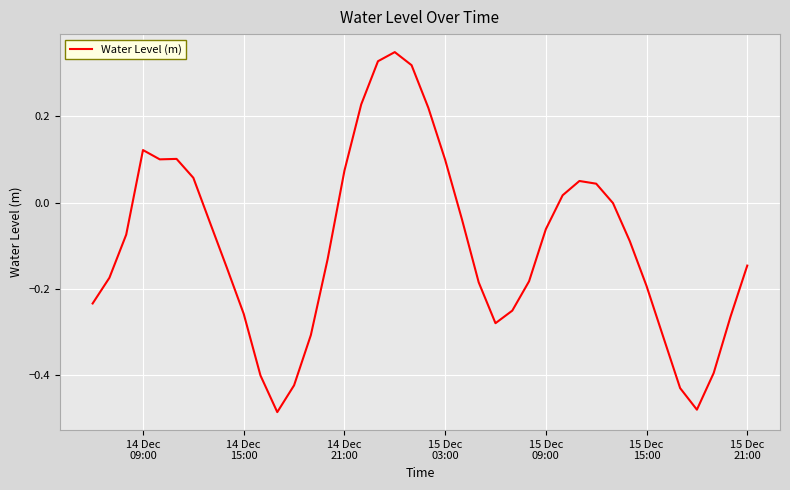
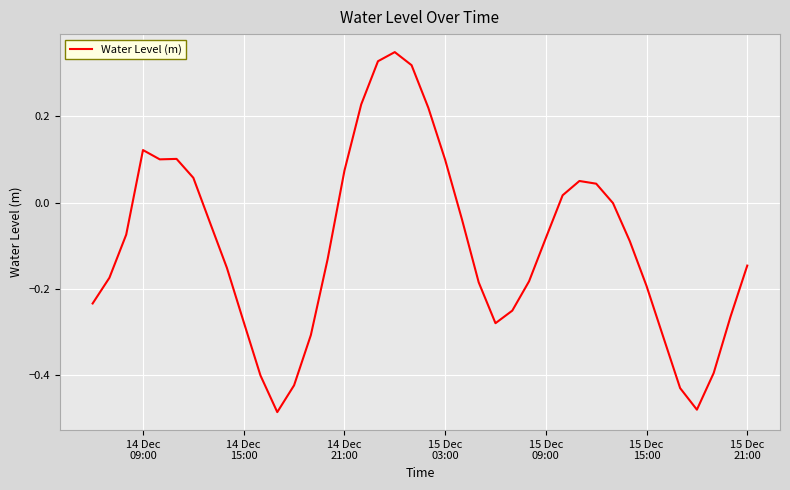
  {
    "14 Dec 09:00": 0.12,
-   "14 Dec 15:00": -0.26,
+   "14 Dec 15:00": -0.28,
    "14 Dec 21:00": 0.07,
    "15 Dec 03:00": 0.10,
-   "15 Dec 09:00": -0.06,
+   "15 Dec 09:00": -0.08,
    "15 Dec 15:00": -0.19,
    "15 Dec 21:00": -0.15
  }
